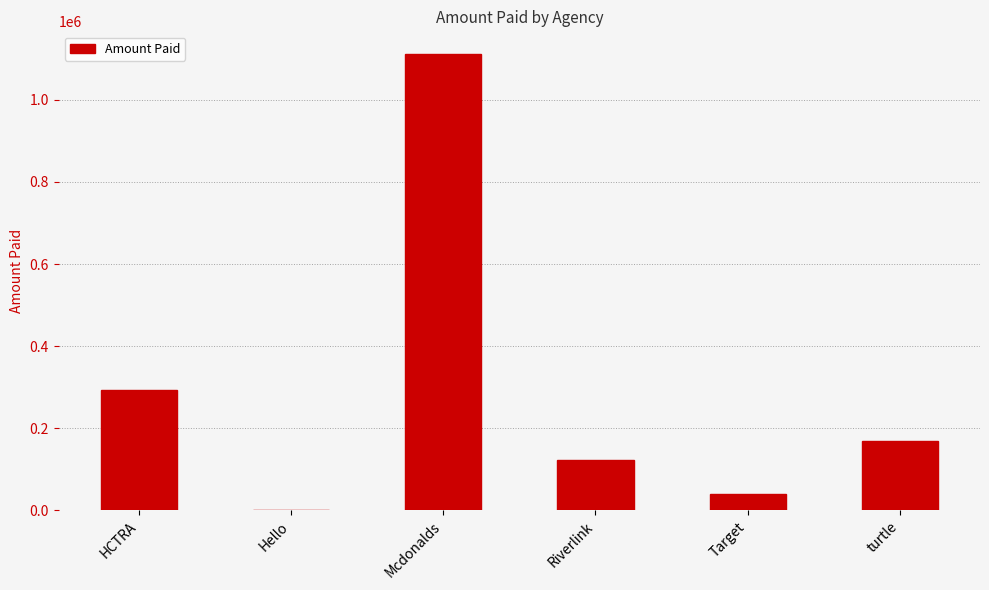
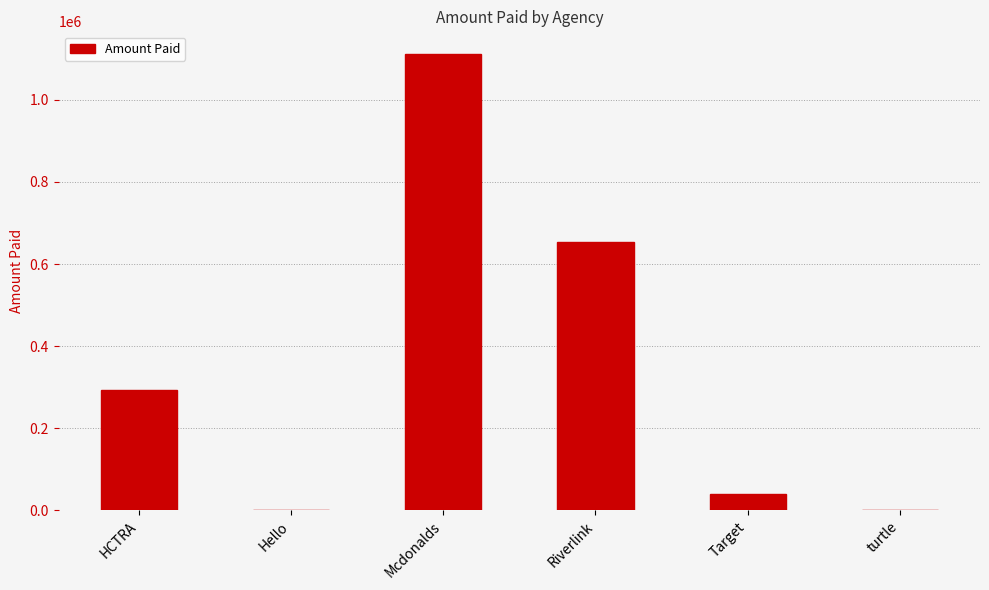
  {
    "HCTRA": 290000,
    "Mcdonalds": 1110000,
-   "Riverlink": 120000,
+   "Riverlink": 650000,
    "Target": 40000,
-   "turtle": 170000
+   "turtle": 0
  }
